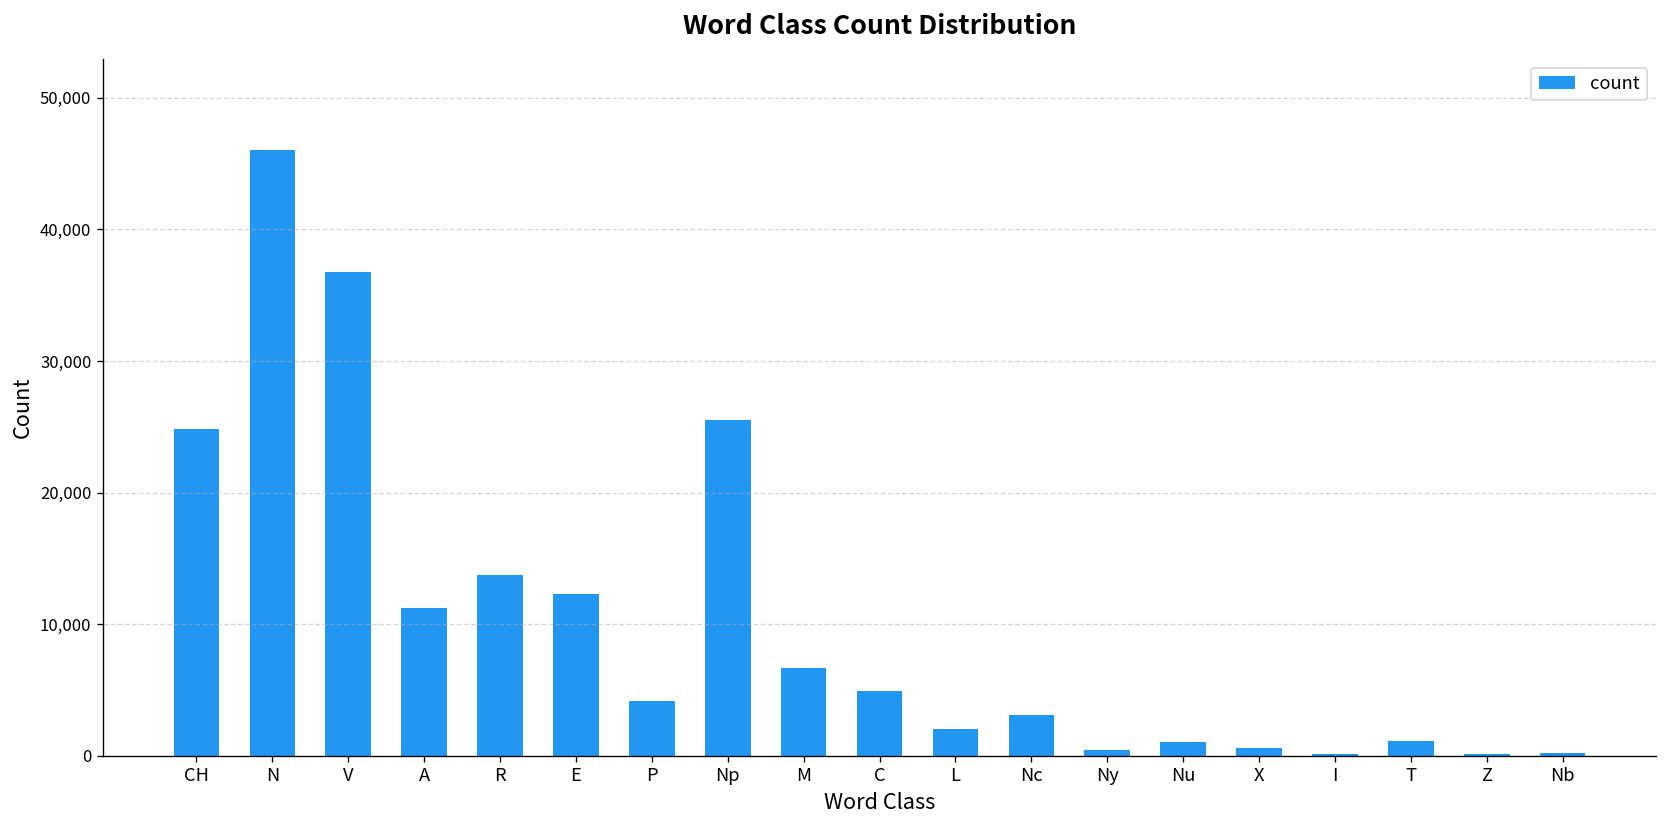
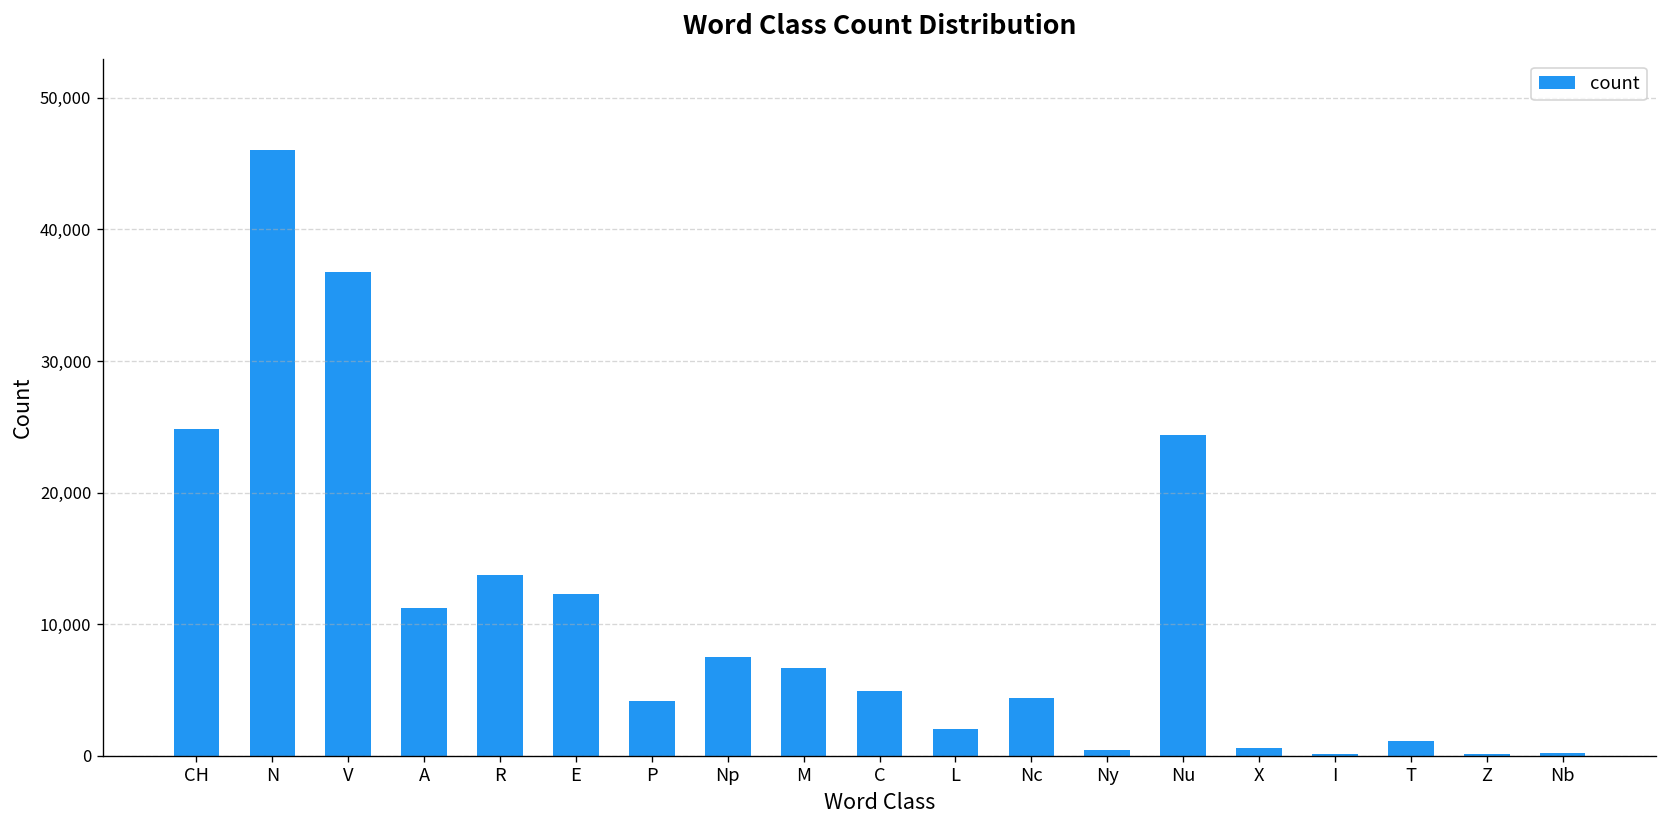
  {
    "CH": "24,800",
    "N": "46,100",
    "V": "36,700",
    "A": "11,200",
    "R": "13,700",
    "E": "12,300",
    "P": "4,200",
-   "Np": "25,500",
+   "Np": "7,500",
    "M": "6,700",
    "C": "4,900",
    "L": "2,100",
-   "Nc": "3,100",
+   "Nc": "4,400",
    "Ny": "400",
-   "Nu": "1,000",
+   "Nu": "24,400",
    "X": "600",
    "T": "1,100"
  }
